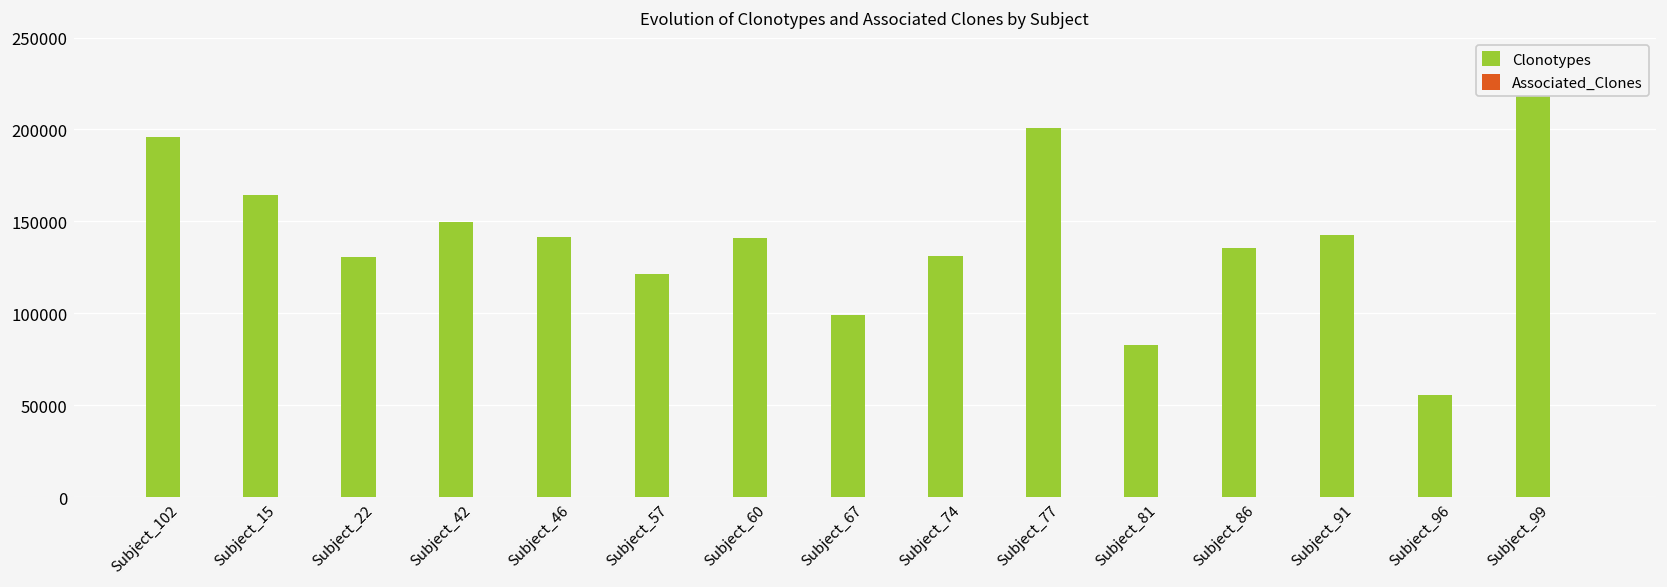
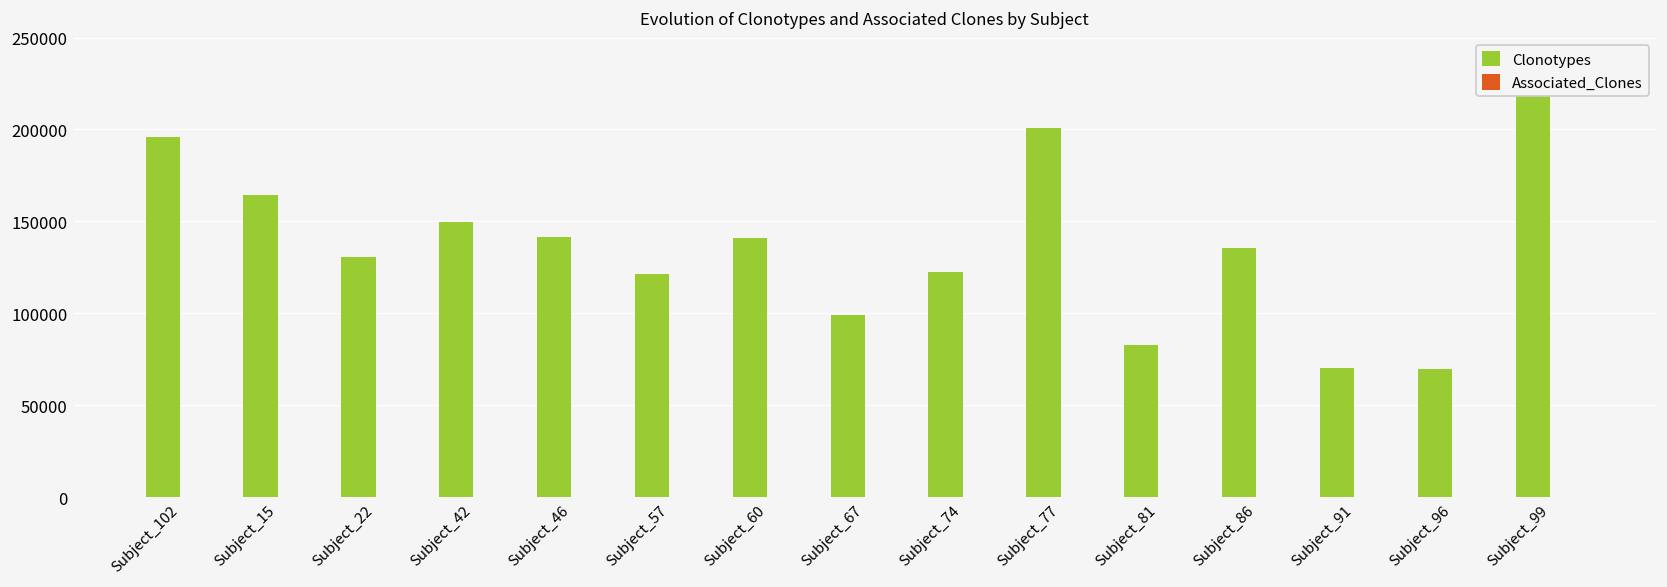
  {
    "Clonotypes": {
      "Subject_102": 196000,
      "Subject_15": 164000,
      "Subject_22": 131000,
      "Subject_42": 150000,
      "Subject_46": 142000,
      "Subject_57": 121000,
      "Subject_60": 141000,
      "Subject_67": 99000,
-     "Subject_74": 131000,
+     "Subject_74": 122000,
      "Subject_77": 201000,
      "Subject_81": 83000,
      "Subject_86": 136000,
-     "Subject_91": 143000,
-     "Subject_96": 55000
+     "Subject_91": 70000,
+     "Subject_96": 70000
    },
    "Associated_Clones": {
      "Subject_102": 0,
      "Subject_15": 0,
      "Subject_22": 0,
      "Subject_42": 0,
      "Subject_46": 0,
      "Subject_57": 0,
      "Subject_60": 0,
      "Subject_67": 0,
      "Subject_74": 0,
      "Subject_77": 0,
      "Subject_81": 0,
      "Subject_86": 0,
      "Subject_91": 0,
      "Subject_96": 0,
      "Subject_99": 0
    }
  }
